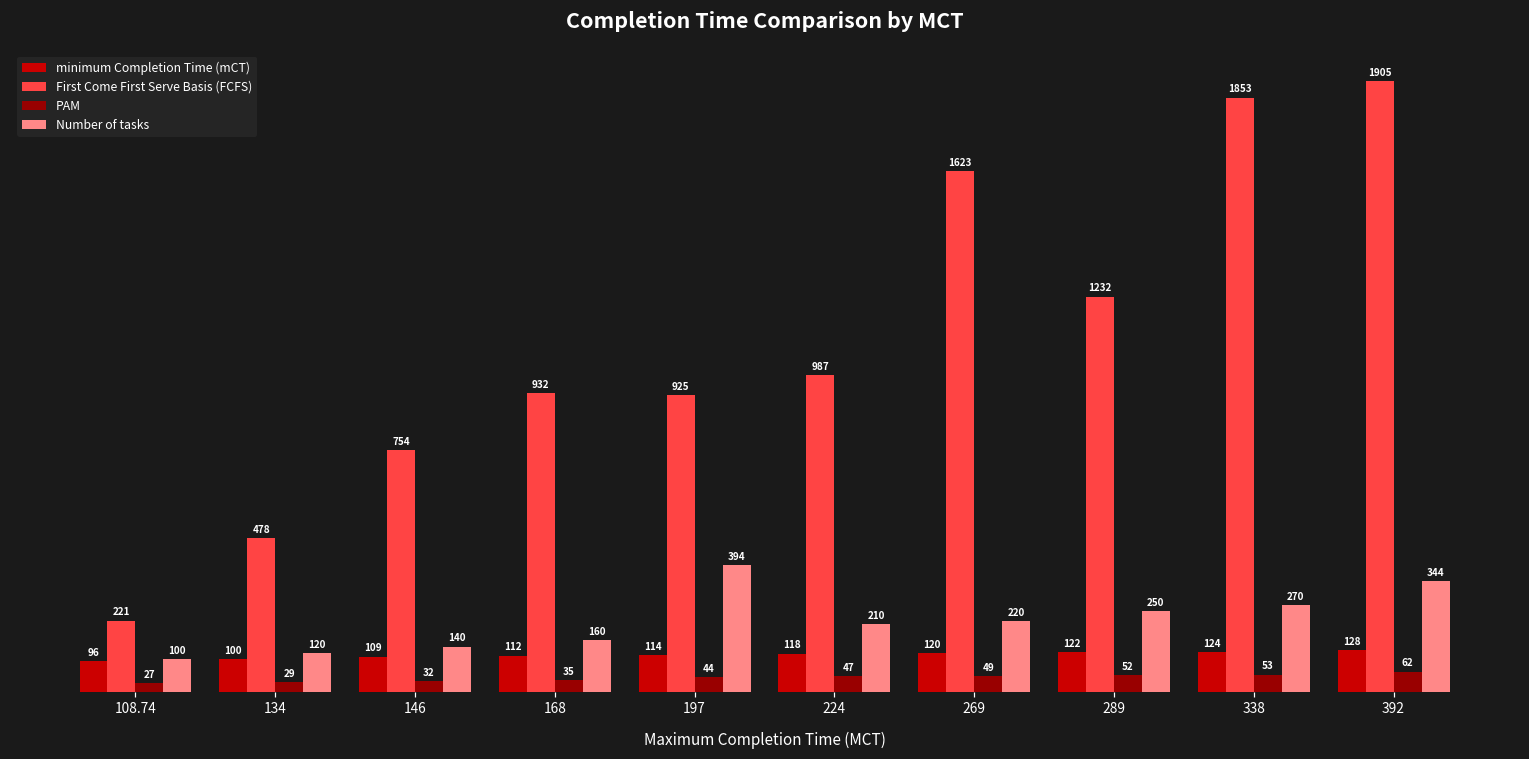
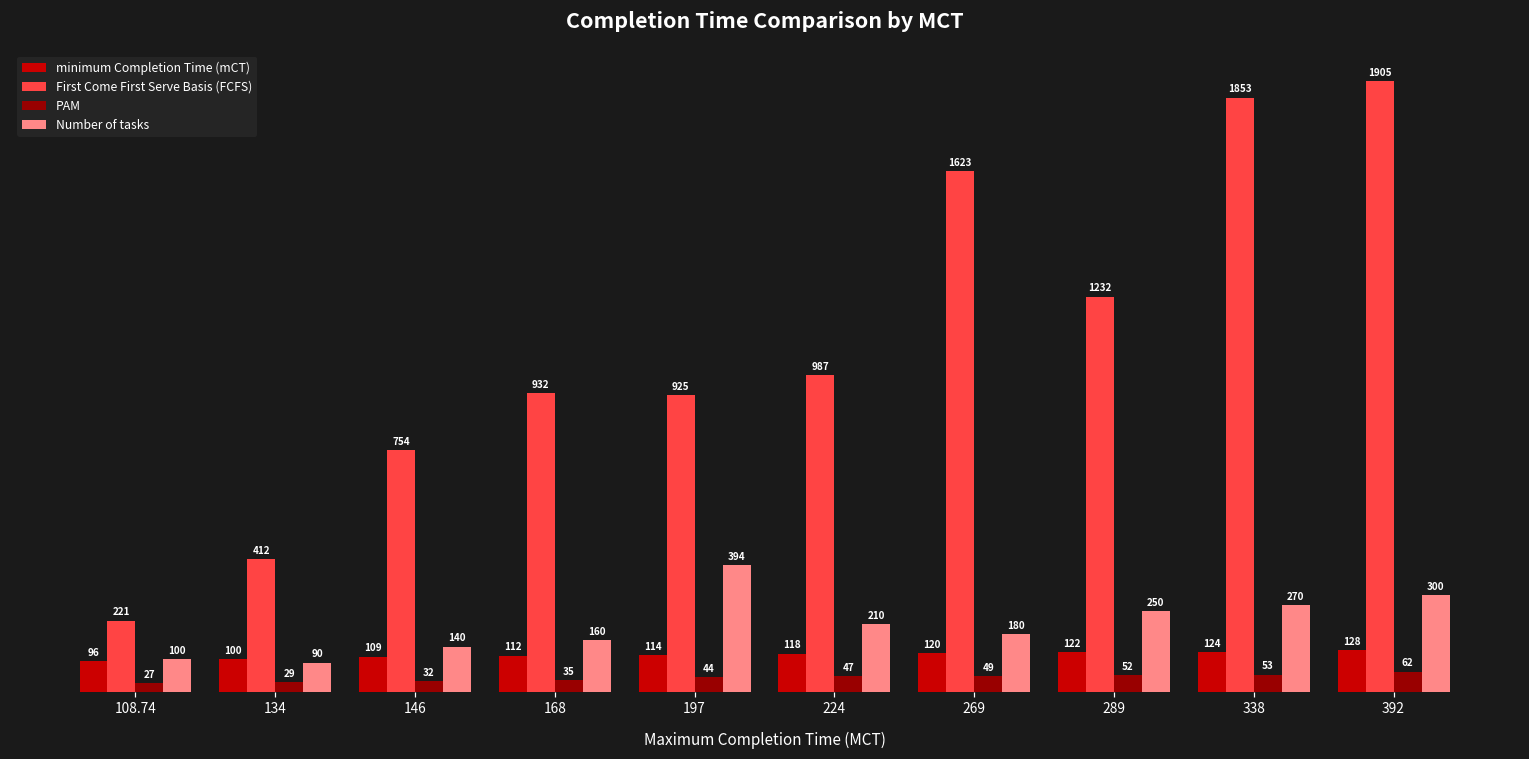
  {
    "First Come First Serve Basis (FCFS)": {
      "108.74": 221,
-     "134": 478,
+     "134": 412,
      "146": 754,
      "168": 932,
      "197": 925,
      "224": 987,
      "269": 1623,
      "289": 1232,
      "338": 1853,
      "392": 1905
    },
    "Number of tasks": {
      "108.74": 100,
-     "134": 120,
+     "134": 90,
      "146": 140,
      "168": 160,
      "197": 394,
      "224": 210,
-     "269": 220,
+     "269": 180,
      "289": 250,
      "338": 270,
-     "392": 344
+     "392": 300
    }
  }
